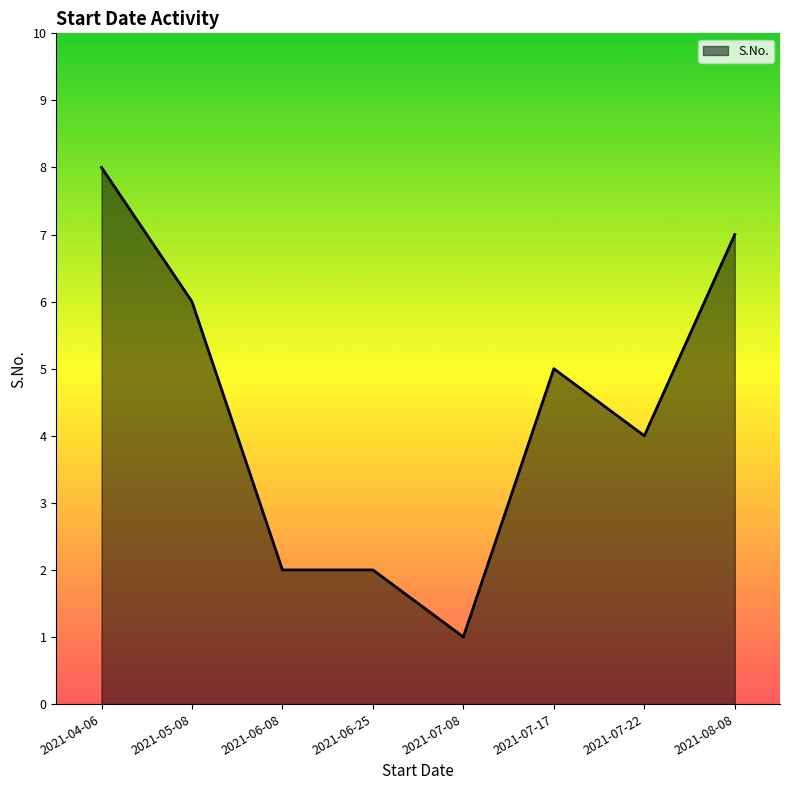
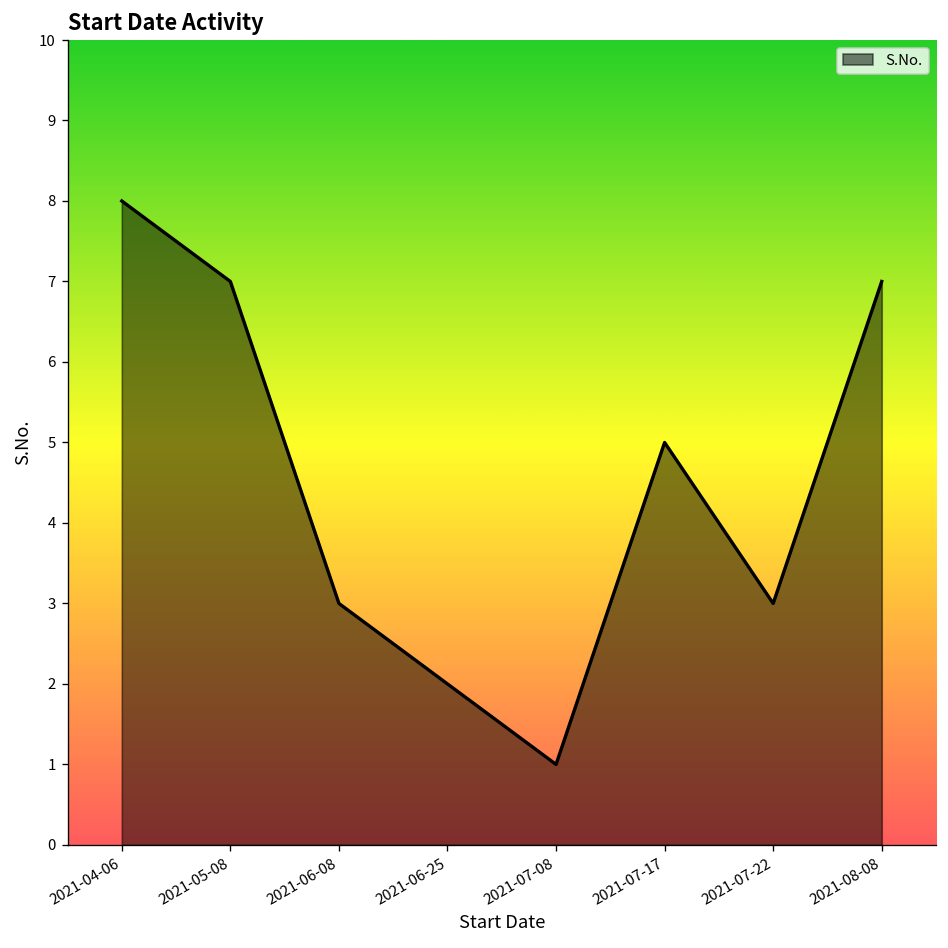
  {
    "2021-04-06": 8,
-   "2021-05-08": 6,
-   "2021-06-08": 2,
+   "2021-05-08": 7,
+   "2021-06-08": 3,
    "2021-06-25": 2,
    "2021-07-08": 1,
    "2021-07-17": 5,
-   "2021-07-22": 4,
+   "2021-07-22": 3,
    "2021-08-08": 7
  }
